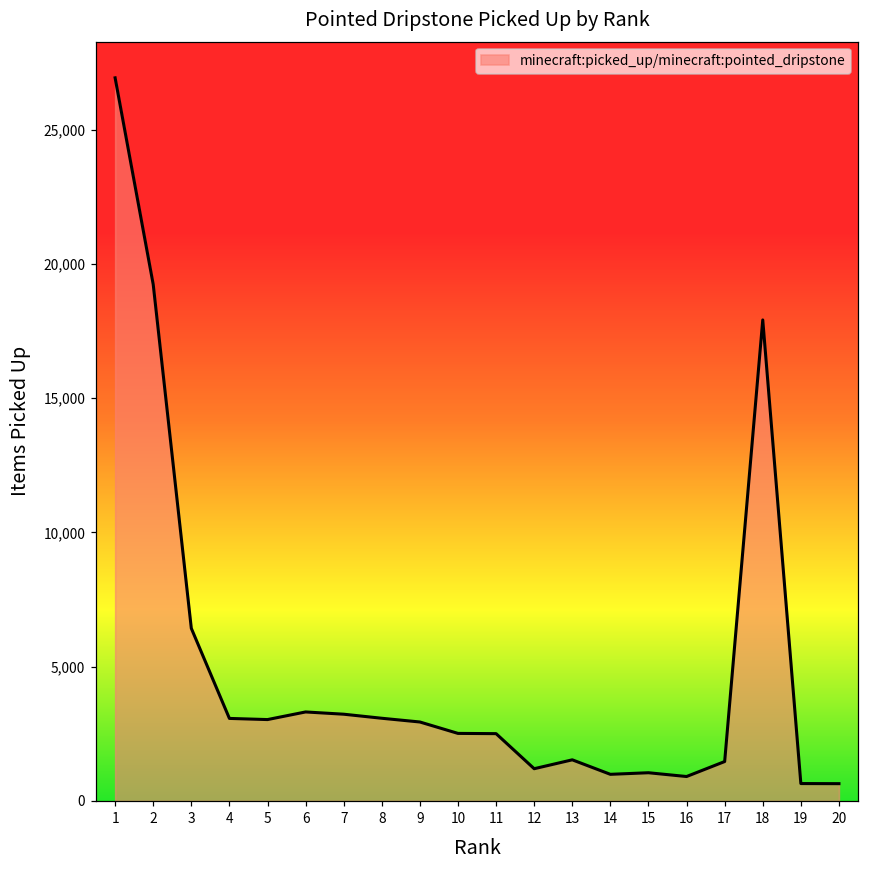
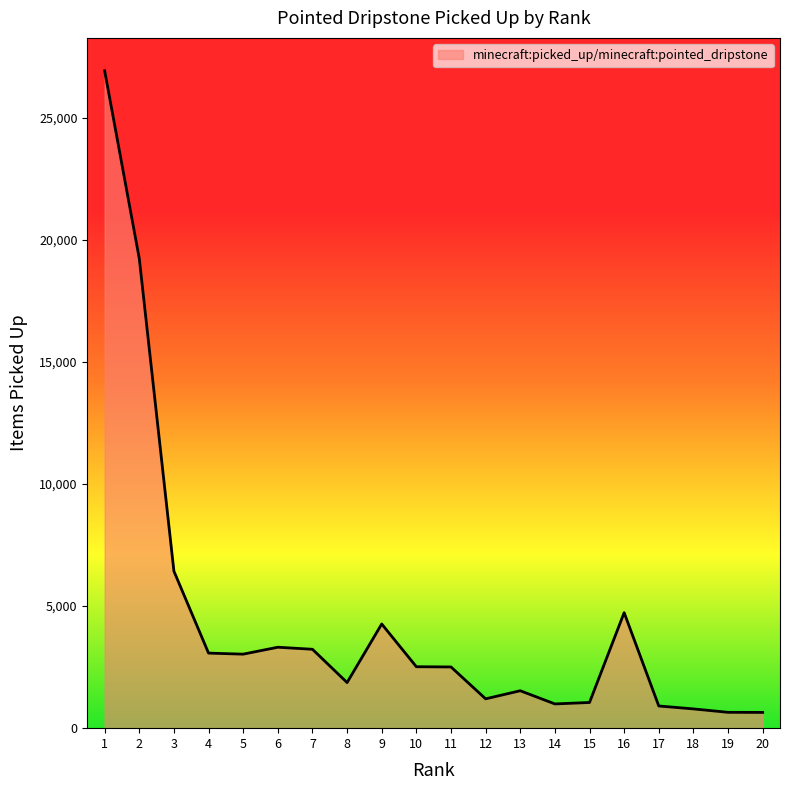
  {
    "1": "26,900",
    "2": "19,200",
    "3": "6,400",
    "4": "3,100",
    "5": "3,000",
    "6": "3,300",
    "7": "3,200",
-   "8": "3,100",
-   "9": "2,900",
+   "8": "1,900",
+   "9": "4,300",
    "10": "2,500",
    "11": "2,500",
    "12": "1,200",
    "13": "1,500",
    "14": "1,000",
    "15": "1,100",
-   "16": "900",
-   "17": "1,500",
-   "18": "17,900",
+   "16": "4,700",
+   "17": "900",
+   "18": "800",
    "19": "600",
    "20": "600"
  }
